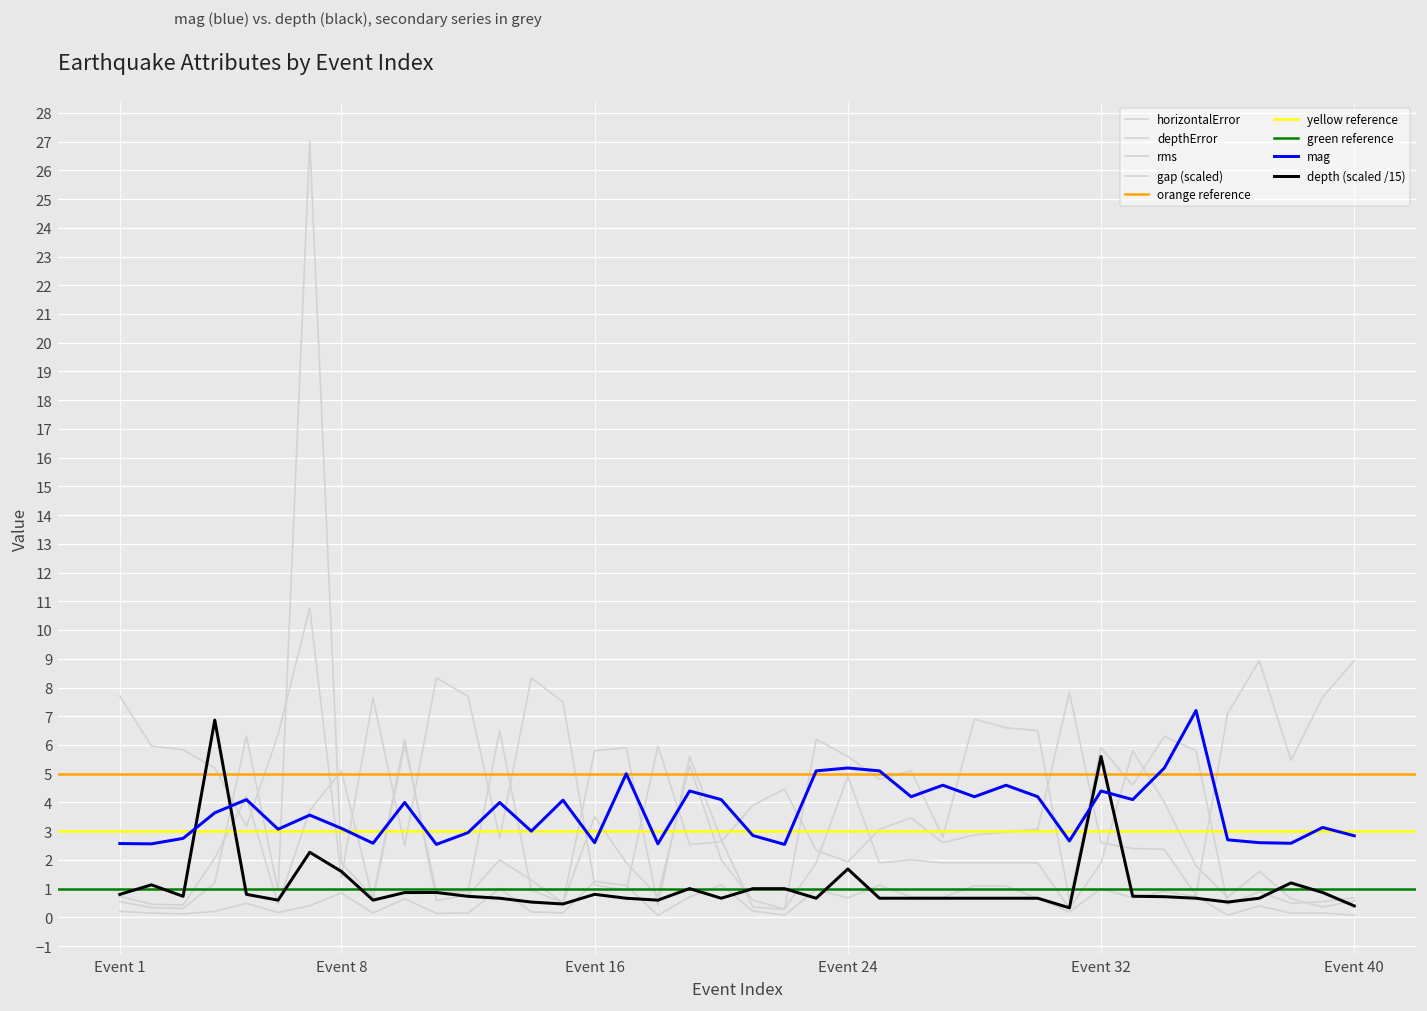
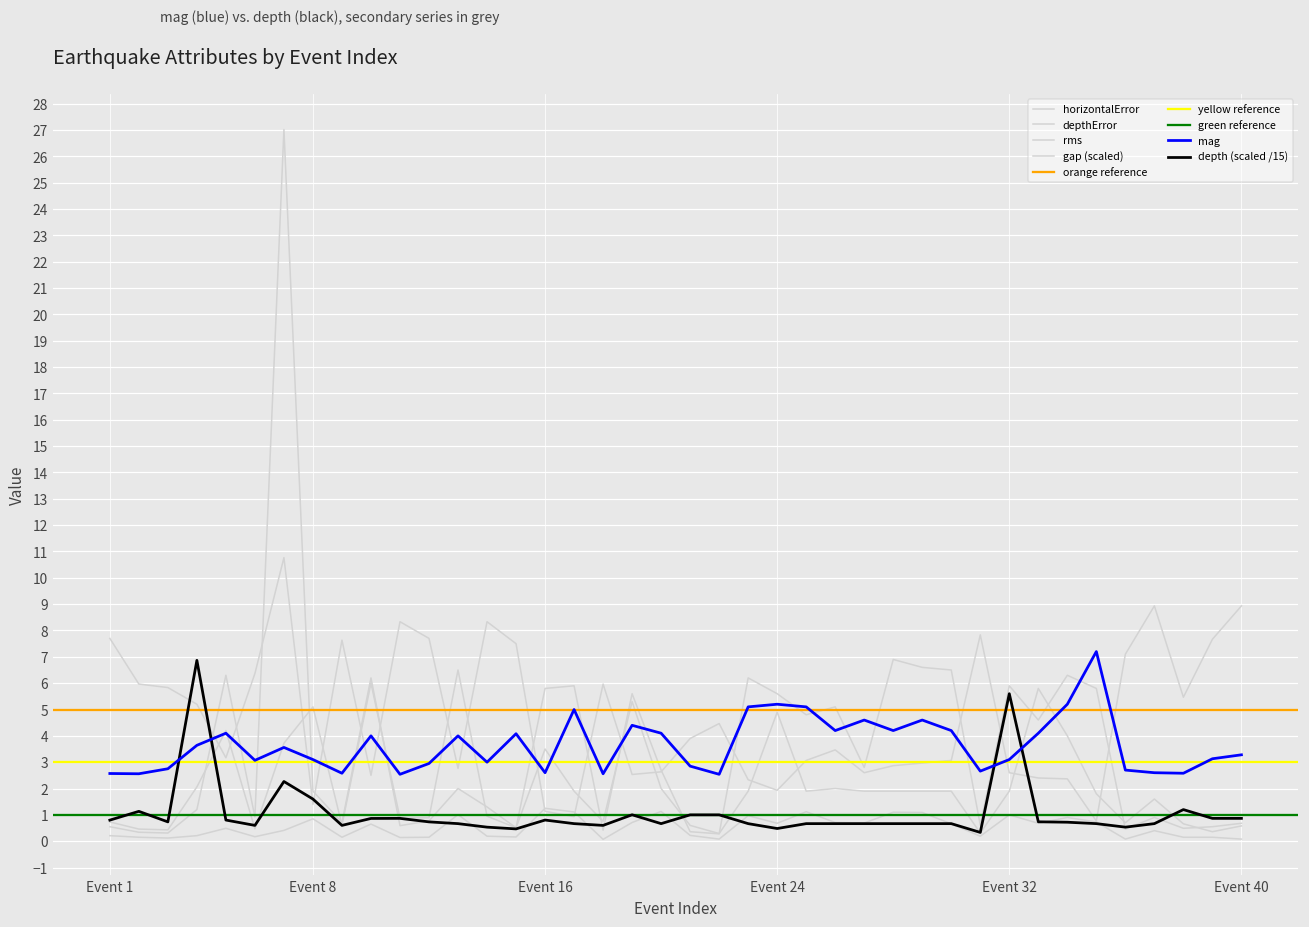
  {
    "mag": {
      "Event 1": 2.6,
      "Event 8": 3.1,
      "Event 16": 2.6,
      "Event 24": 5.2,
-     "Event 32": 4.4,
-     "Event 40": 2.8
+     "Event 32": 3.1,
+     "Event 40": 3.3
    },
    "depth (scaled /15)": {
      "Event 8": 1.6,
      "Event 16": 0.8,
-     "Event 24": 1.7,
+     "Event 24": 0.5,
      "Event 32": 5.6,
-     "Event 40": 0.4
+     "Event 40": 0.9
    }
  }
